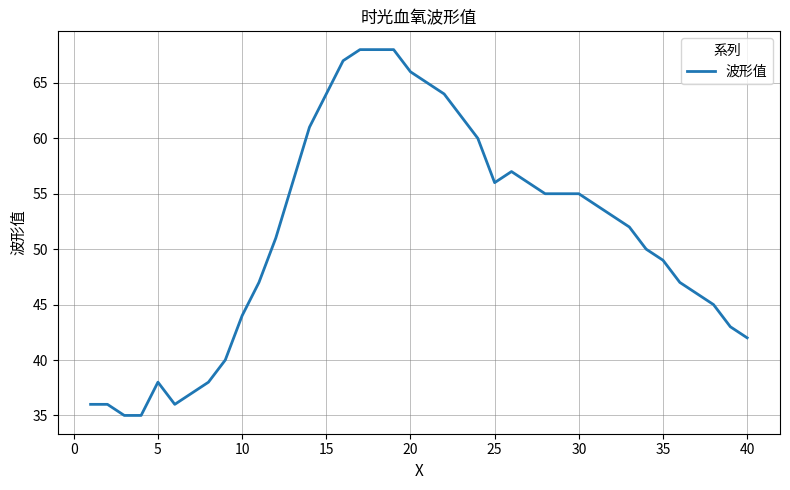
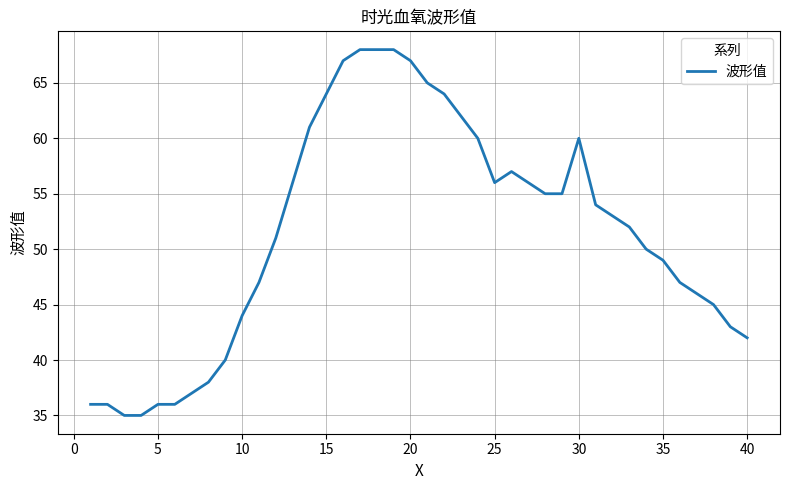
  {
-   "5": 38,
+   "5": 36,
    "10": 44,
    "15": 64,
-   "20": 66,
+   "20": 67,
    "25": 56,
-   "30": 55,
+   "30": 60,
    "35": 49,
    "40": 42
  }
